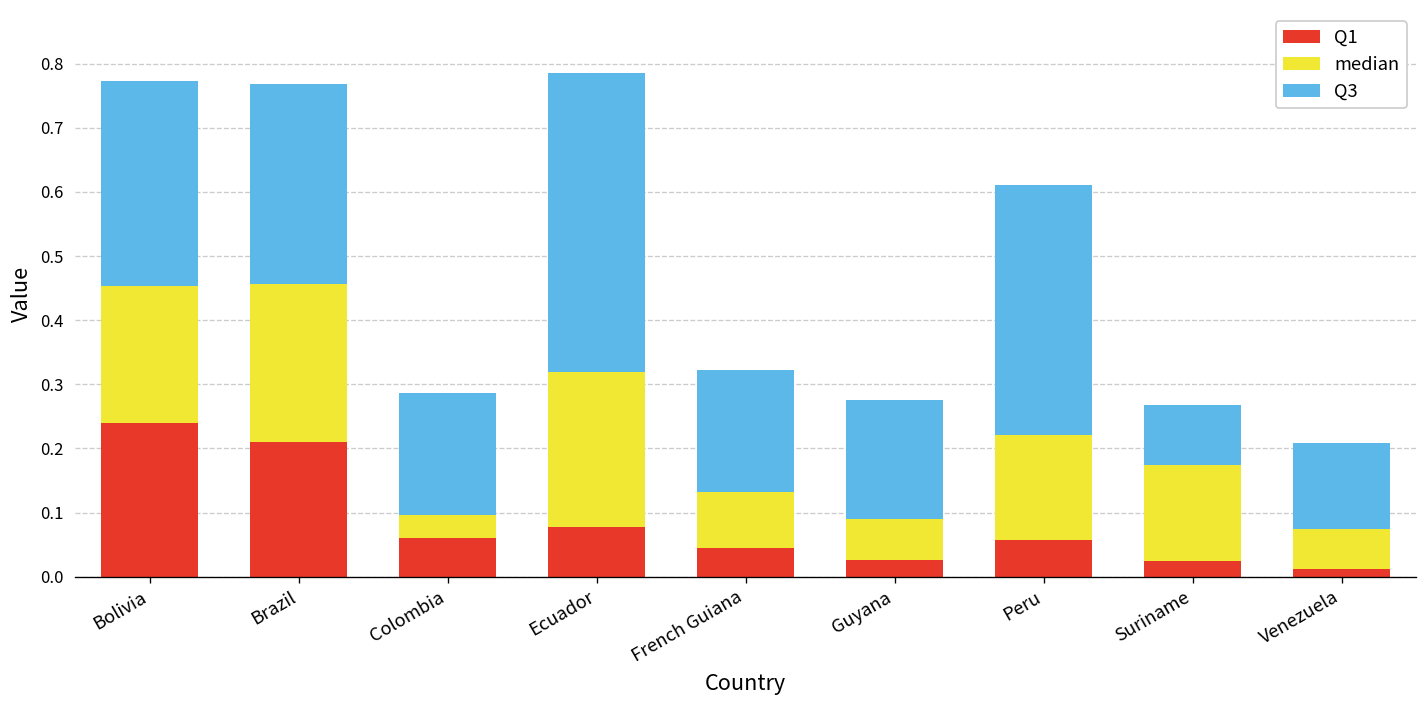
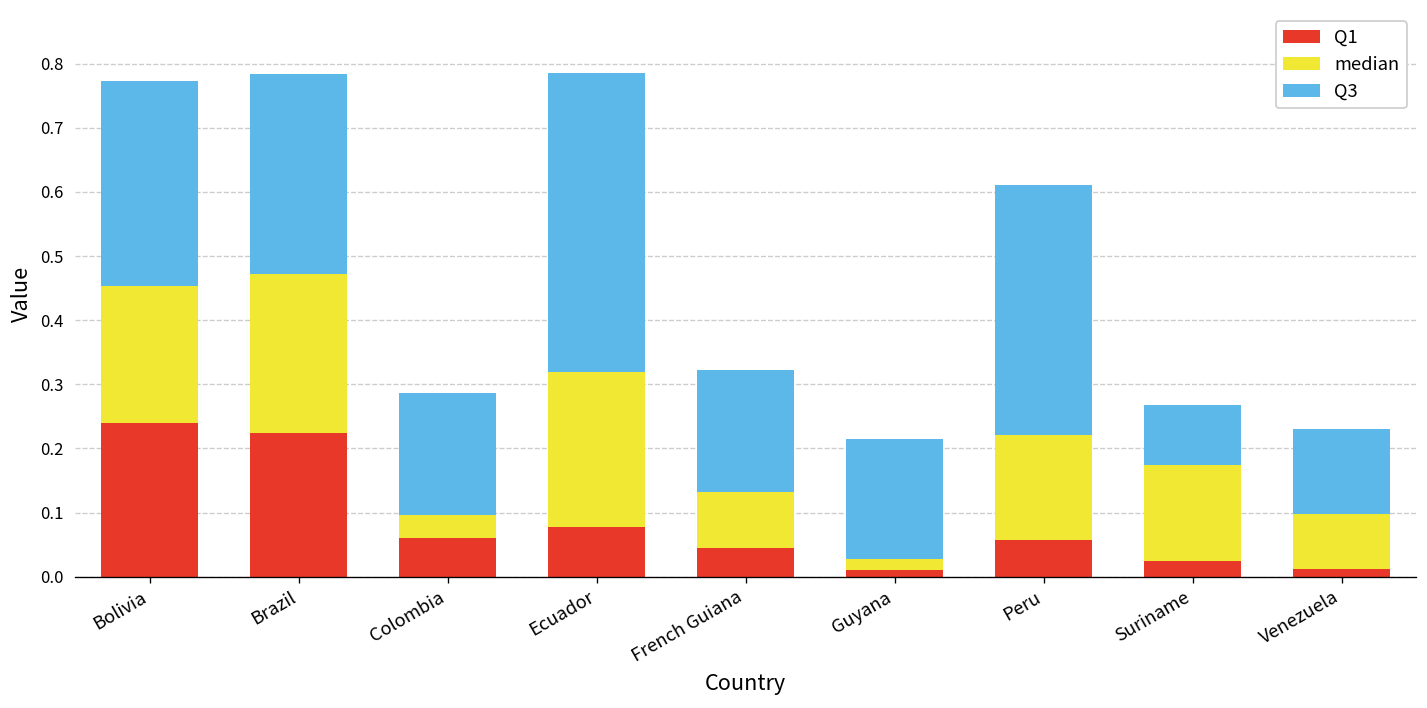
  {
    "Q1": {
      "Bolivia": 0.24,
-     "Brazil": 0.21,
+     "Brazil": 0.22,
      "Colombia": 0.06,
      "Ecuador": 0.08,
      "French Guiana": 0.04,
-     "Guyana": 0.03,
+     "Guyana": 0.01,
      "Peru": 0.06,
      "Suriname": 0.03,
      "Venezuela": 0.01
    },
    "median": {
      "Bolivia": 0.21,
      "Brazil": 0.25,
      "Colombia": 0.04,
      "Ecuador": 0.24,
      "French Guiana": 0.09,
-     "Guyana": 0.06,
+     "Guyana": 0.02,
      "Peru": 0.16,
      "Suriname": 0.15,
-     "Venezuela": 0.06
+     "Venezuela": 0.09
    },
    "Q3": {
      "Bolivia": 0.32,
      "Brazil": 0.31,
      "Colombia": 0.19,
      "Ecuador": 0.47,
      "French Guiana": 0.19,
      "Guyana": 0.19,
      "Peru": 0.39,
      "Suriname": 0.09,
      "Venezuela": 0.13
    }
  }
